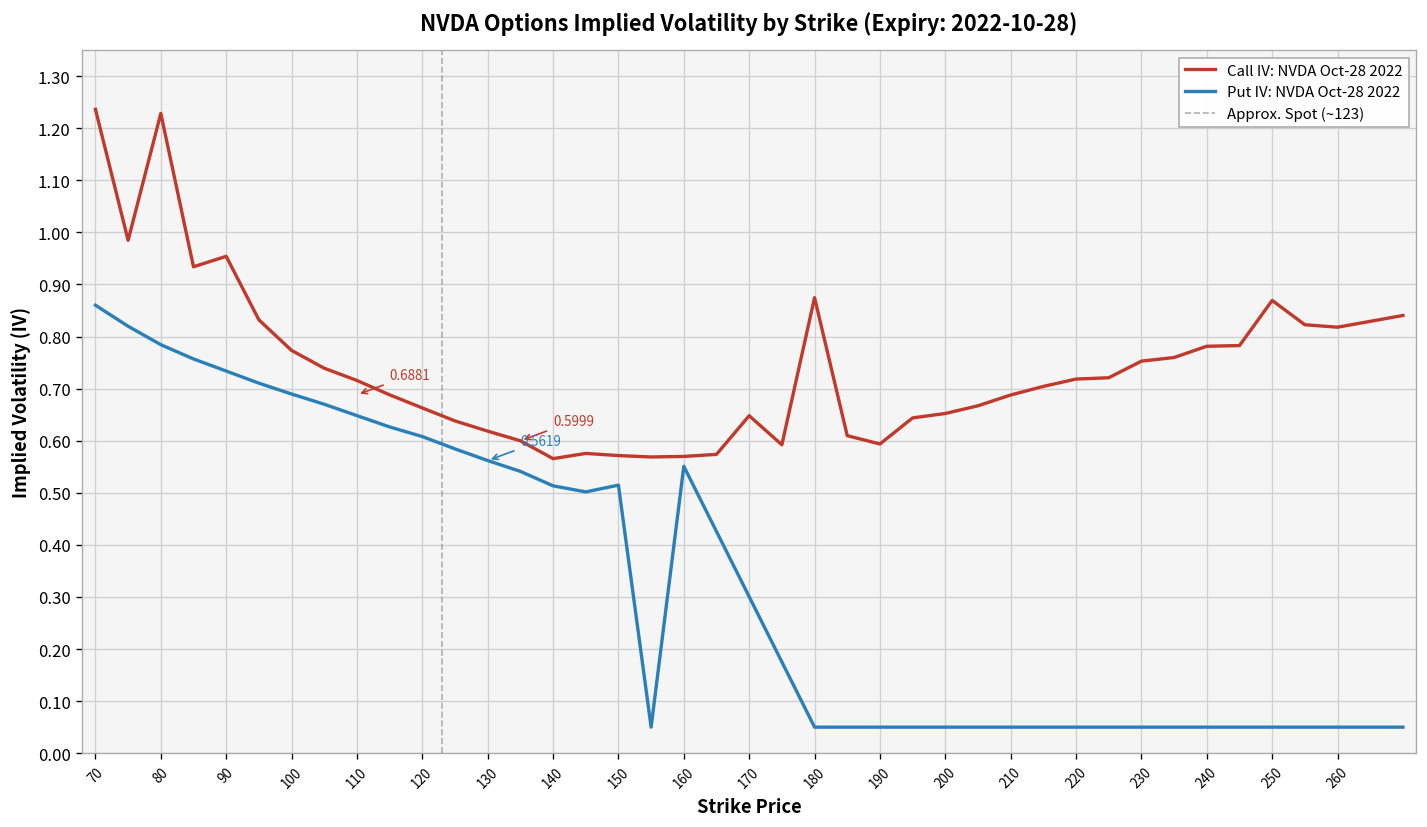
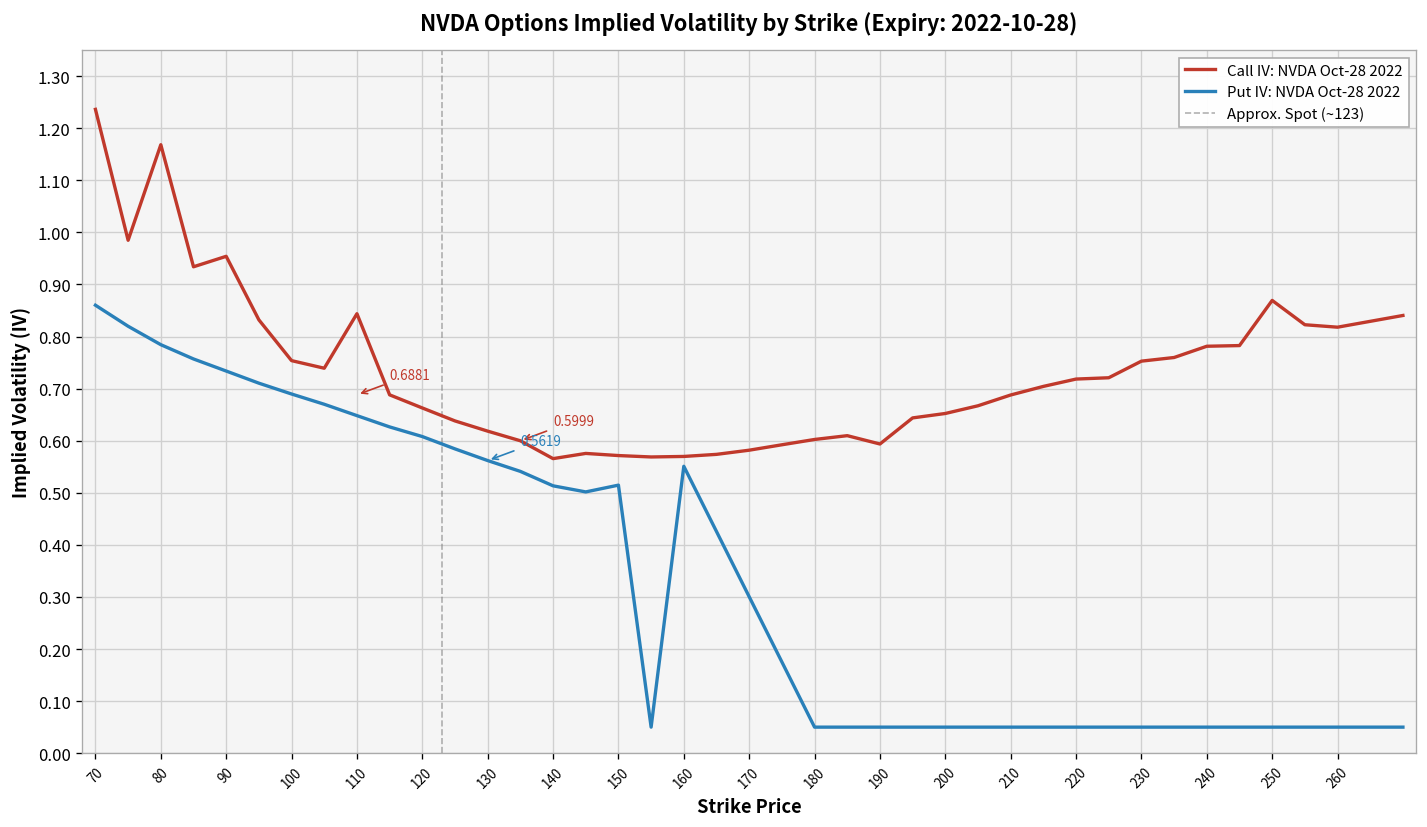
  {
    "Call IV: NVDA Oct-28 2022": {
      "70": 1.24,
-     "80": 1.23,
+     "80": 1.17,
      "90": 0.95,
-     "100": 0.77,
-     "110": 0.72,
+     "100": 0.75,
+     "110": 0.84,
      "120": 0.66,
      "130": 0.62,
      "150": 0.57,
      "160": 0.57,
-     "170": 0.65,
-     "180": 0.87,
+     "170": 0.58,
+     "180": 0.60,
      "190": 0.59,
      "200": 0.65,
      "210": 0.69,
      "220": 0.72,
      "230": 0.75,
      "240": 0.78,
      "250": 0.87,
      "260": 0.82
    },
    "Put IV: NVDA Oct-28 2022": {
      "70": 0.86,
      "80": 0.78,
      "90": 0.73,
      "100": 0.69,
      "110": 0.65,
      "120": 0.61,
      "140": 0.51,
      "150": 0.51,
      "160": 0.55,
      "180": 0.05,
      "250": 0.05,
      "260": 0.05
    }
  }
